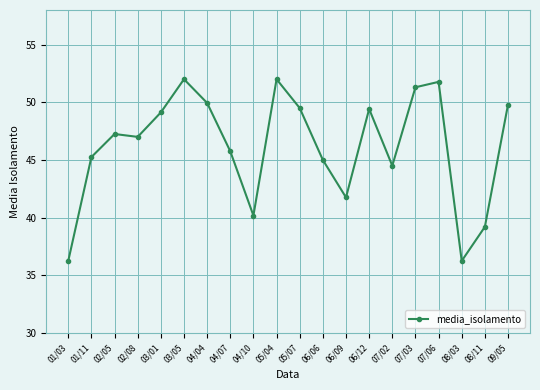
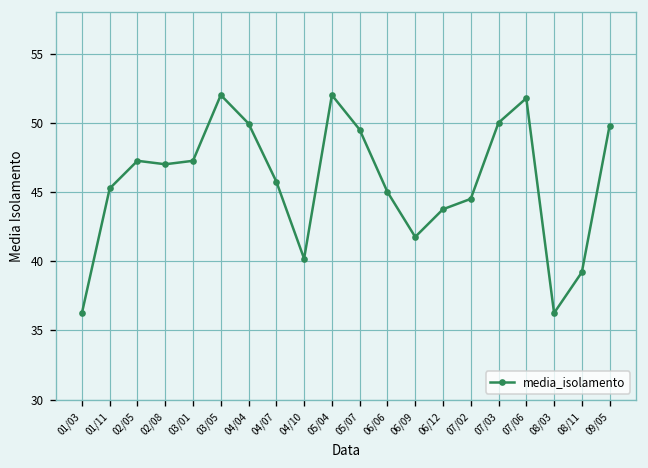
  {
    "01/03": 36.3,
    "01/11": 45.3,
    "02/05": 47.3,
    "02/08": 47.0,
-   "03/01": 49.1,
+   "03/01": 47.3,
    "03/05": 52.0,
    "04/04": 49.9,
    "04/07": 45.8,
    "04/10": 40.2,
    "05/04": 52.0,
    "05/07": 49.5,
    "06/06": 45.0,
    "06/09": 41.8,
-   "06/12": 49.4,
+   "06/12": 43.8,
    "07/02": 44.5,
-   "07/03": 51.3,
+   "07/03": 50.0,
    "07/06": 51.8,
    "08/03": 36.3,
    "08/11": 39.2,
    "09/05": 49.8
  }
